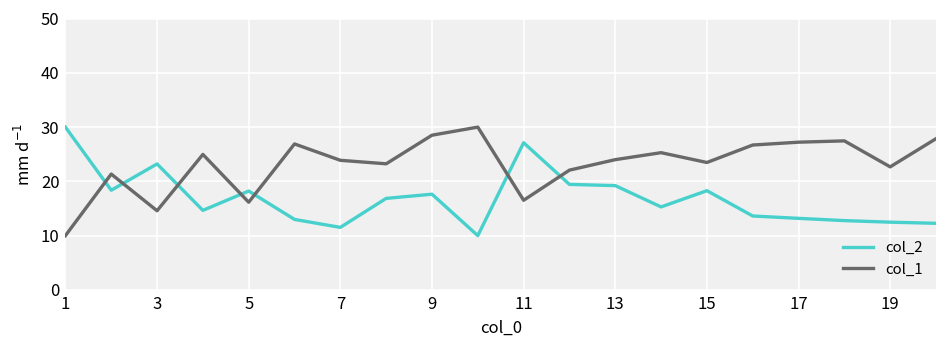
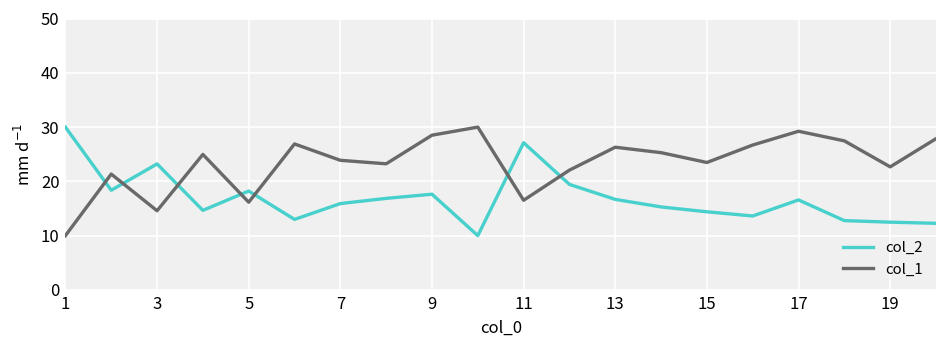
  {
    "col_2": {
      "1": 30,
      "3": 23,
      "5": 18,
-     "7": 12,
+     "7": 16,
      "9": 18,
      "11": 27,
-     "13": 19,
-     "15": 18,
-     "17": 13,
+     "13": 17,
+     "15": 14,
+     "17": 17,
      "19": 12
    },
    "col_1": {
      "1": 10,
      "3": 15,
      "5": 16,
      "7": 24,
      "9": 29,
      "11": 17,
-     "13": 24,
+     "13": 26,
      "15": 23,
-     "17": 27,
+     "17": 29,
      "19": 23
    }
  }
